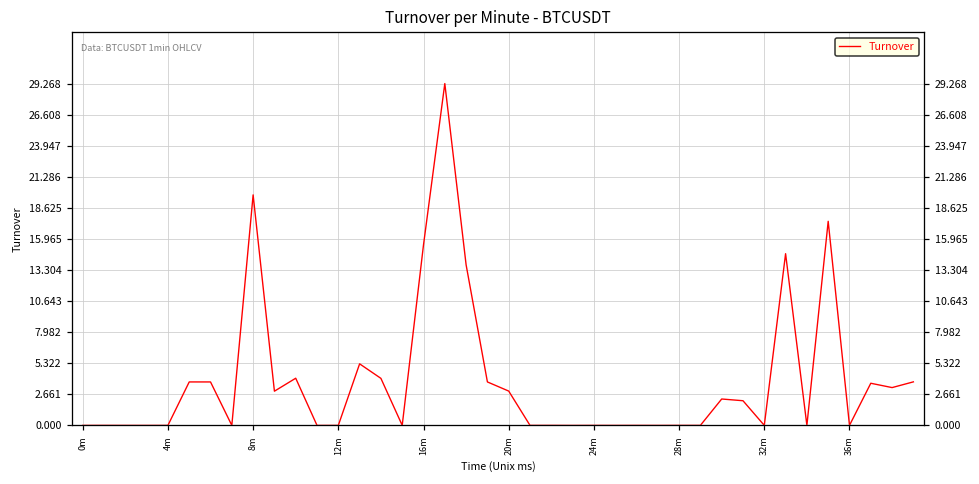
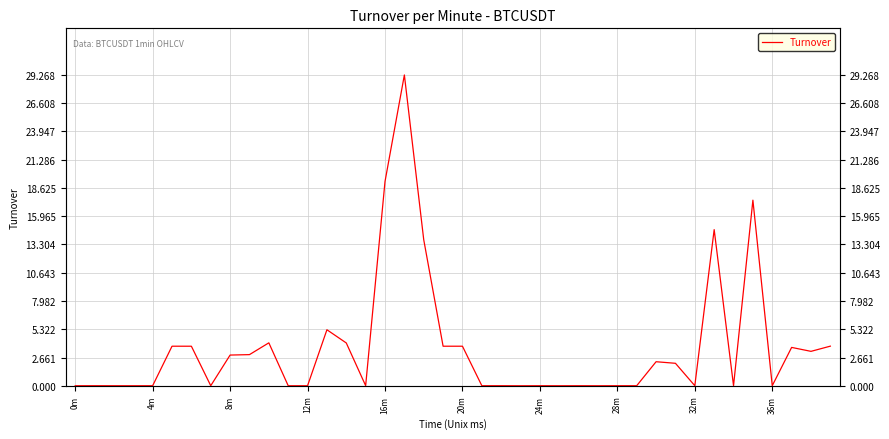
  {
    "0m": 0.0,
    "4m": 0.0,
-   "8m": 19.7,
+   "8m": 2.9,
    "12m": 0.0,
-   "16m": 15.5,
-   "20m": 2.9,
+   "16m": 19.2,
+   "20m": 3.7,
    "24m": 0.0,
    "28m": 0.0,
    "32m": 0.0,
    "36m": 0.0
  }
